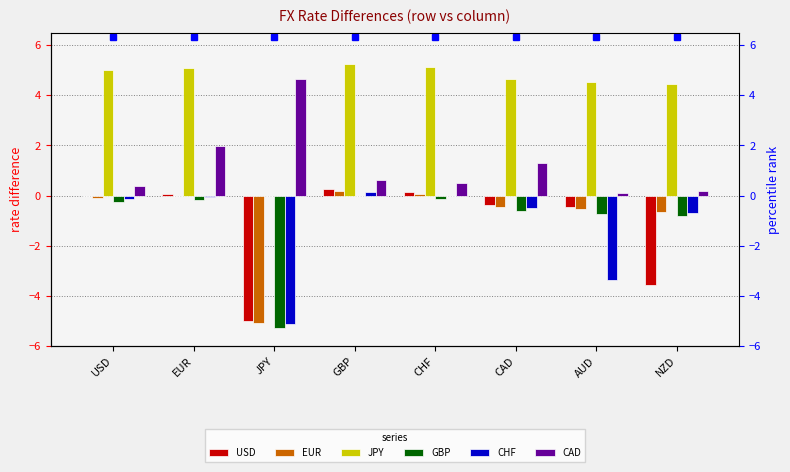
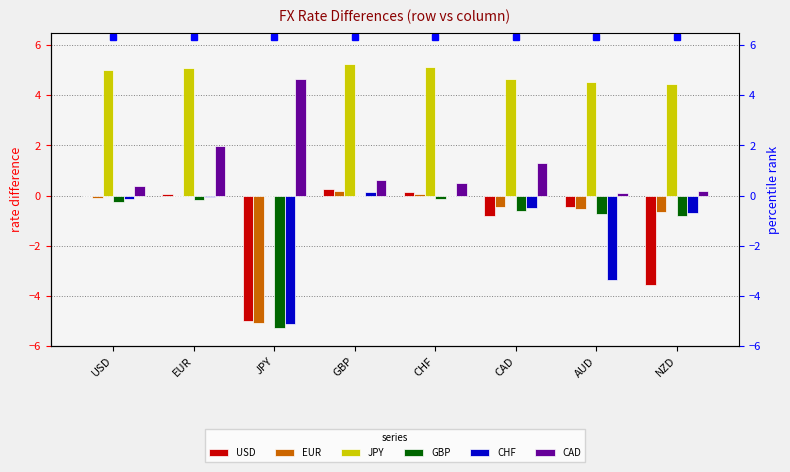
  {
    "USD": {
      "USD": 0.0,
      "JPY": -5.0,
      "GBP": 0.3,
      "CHF": 0.1,
-     "CAD": -0.4,
+     "CAD": -0.8,
      "AUD": -0.5,
      "NZD": -3.5
    },
    "EUR": {
      "EUR": 0.0,
      "JPY": -5.1,
      "GBP": 0.2,
      "CAD": -0.4,
      "AUD": -0.5,
      "NZD": -0.6
    },
    "JPY": {
      "USD": 5.0,
      "EUR": 5.1,
      "JPY": 0.0,
      "GBP": 5.3,
      "CHF": 5.1,
      "CAD": 4.6,
      "AUD": 4.5,
      "NZD": 4.4
    },
    "GBP": {
      "USD": -0.3,
      "EUR": -0.2,
      "JPY": -5.3,
      "GBP": 0.0,
      "CHF": -0.1,
      "CAD": -0.6,
      "AUD": -0.7,
      "NZD": -0.8
    },
    "CAD": {
      "USD": 0.4,
      "EUR": 2.0,
      "JPY": 4.6,
      "GBP": 0.6,
      "CHF": 0.5,
      "CAD": 1.3,
      "AUD": 0.1,
      "NZD": 0.2
    }
  }
